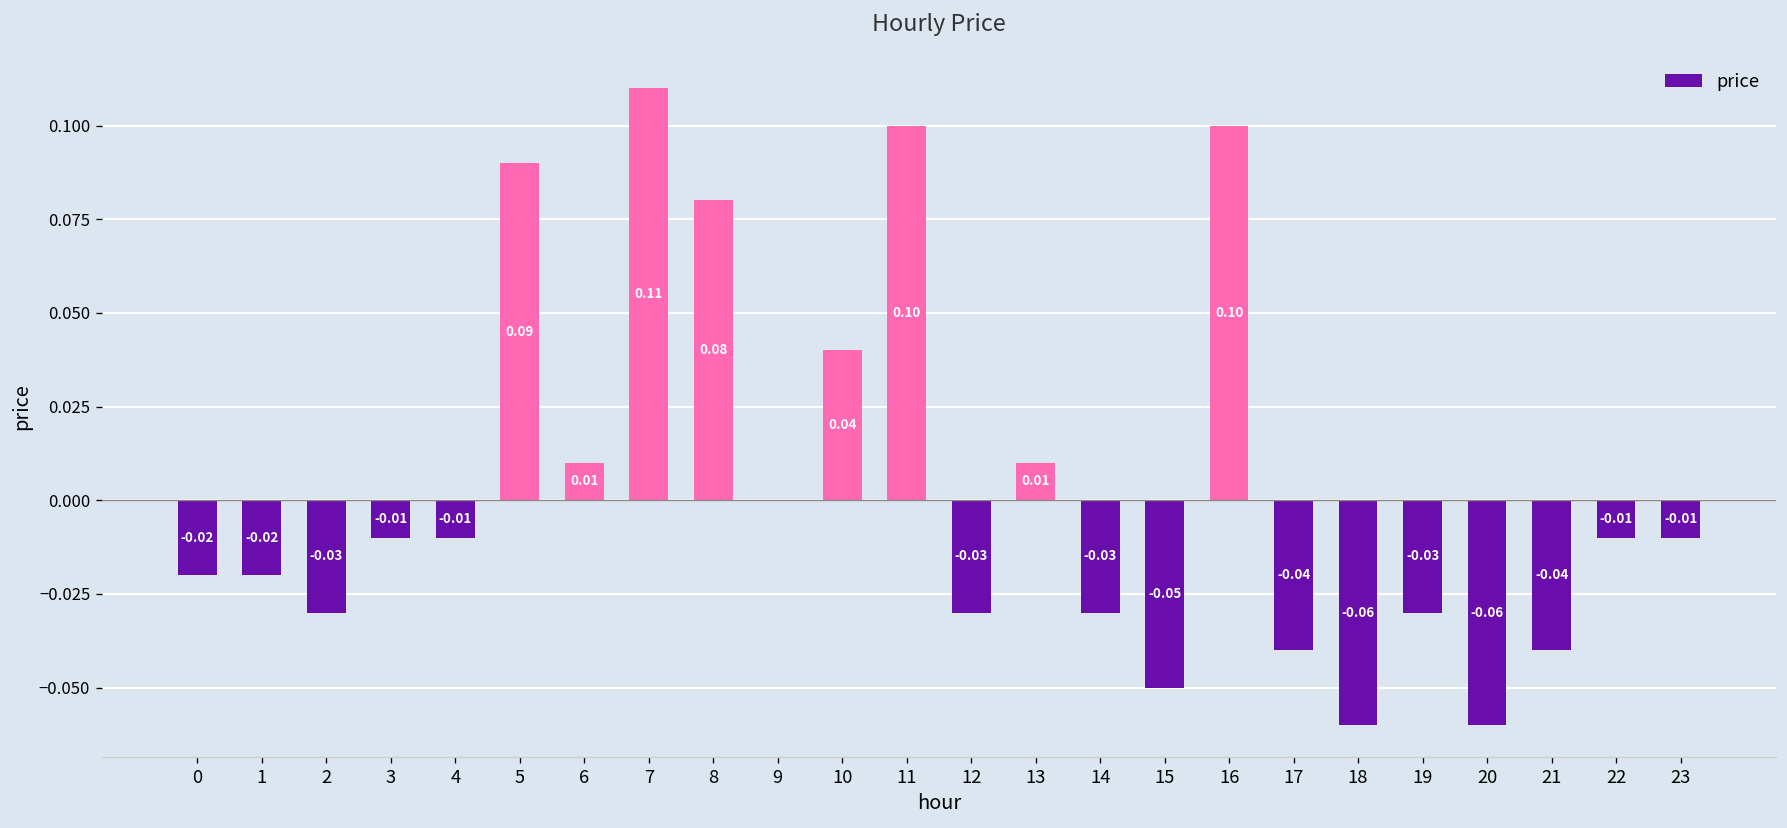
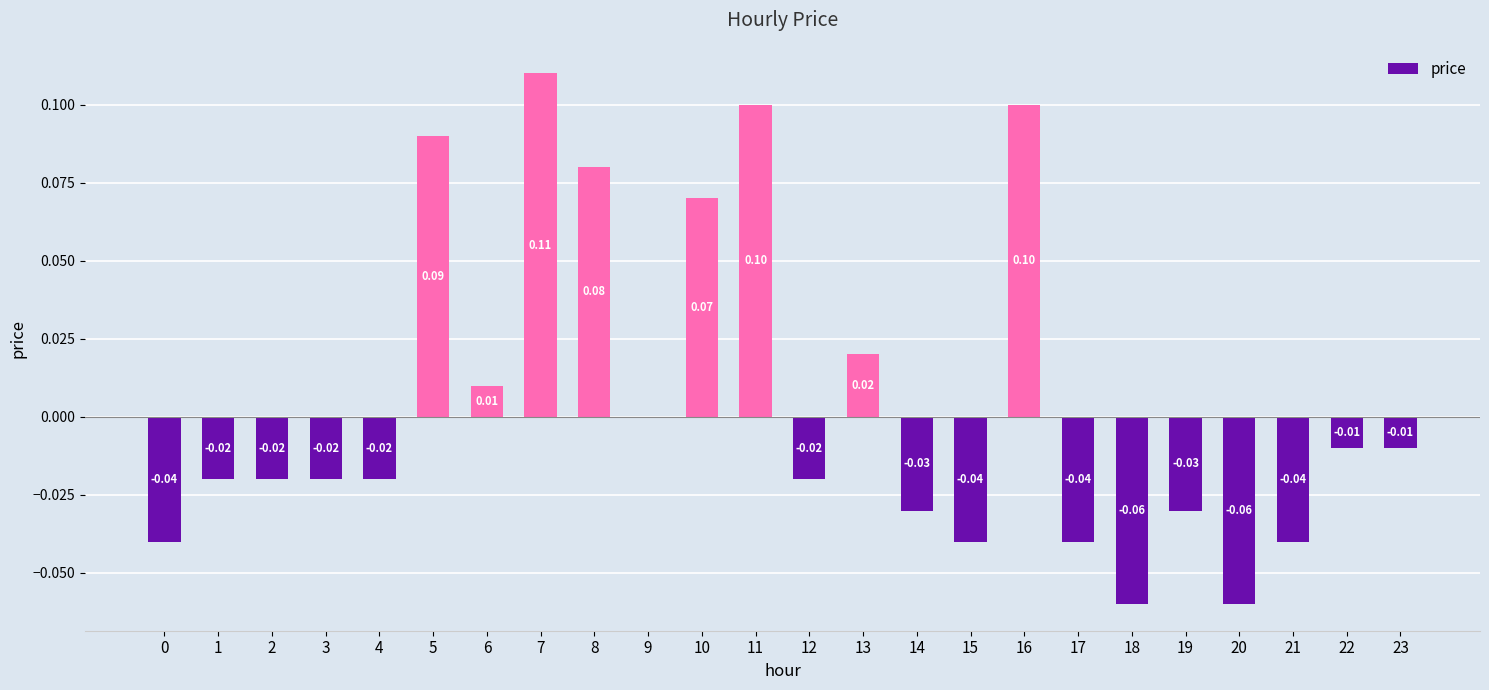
  {
-   "0": -0.02,
+   "0": -0.04,
    "1": -0.02,
-   "2": -0.03,
-   "3": -0.01,
-   "4": -0.01,
+   "2": -0.02,
+   "3": -0.02,
+   "4": -0.02,
    "5": 0.09,
    "6": 0.01,
    "7": 0.11,
    "8": 0.08,
-   "10": 0.04,
+   "10": 0.07,
    "11": 0.10,
-   "12": -0.03,
-   "13": 0.01,
+   "12": -0.02,
+   "13": 0.02,
    "14": -0.03,
-   "15": -0.05,
+   "15": -0.04,
    "16": 0.10,
    "17": -0.04,
    "18": -0.06,
    "19": -0.03,
    "20": -0.06,
    "21": -0.04,
    "22": -0.01,
    "23": -0.01
  }
